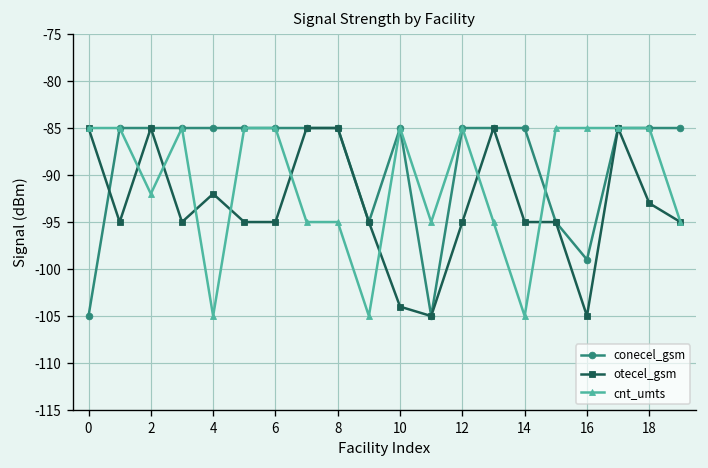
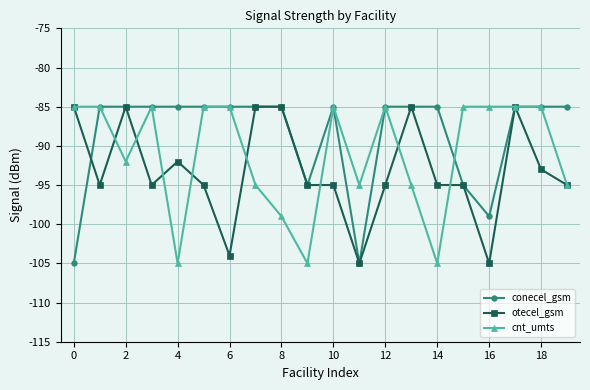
  {
    "conecel_gsm": {
      "0": -105,
      "4": -85,
      "14": -85,
      "16": -99
    },
    "otecel_gsm": {
      "4": -92,
-     "6": -95,
-     "10": -104,
+     "6": -104,
+     "10": -95,
      "12": -95,
      "14": -95,
      "16": -105,
      "18": -93
    },
    "cnt_umts": {
      "2": -92,
      "4": -105,
-     "8": -95,
+     "8": -99,
      "14": -105,
      "16": -85
    }
  }
